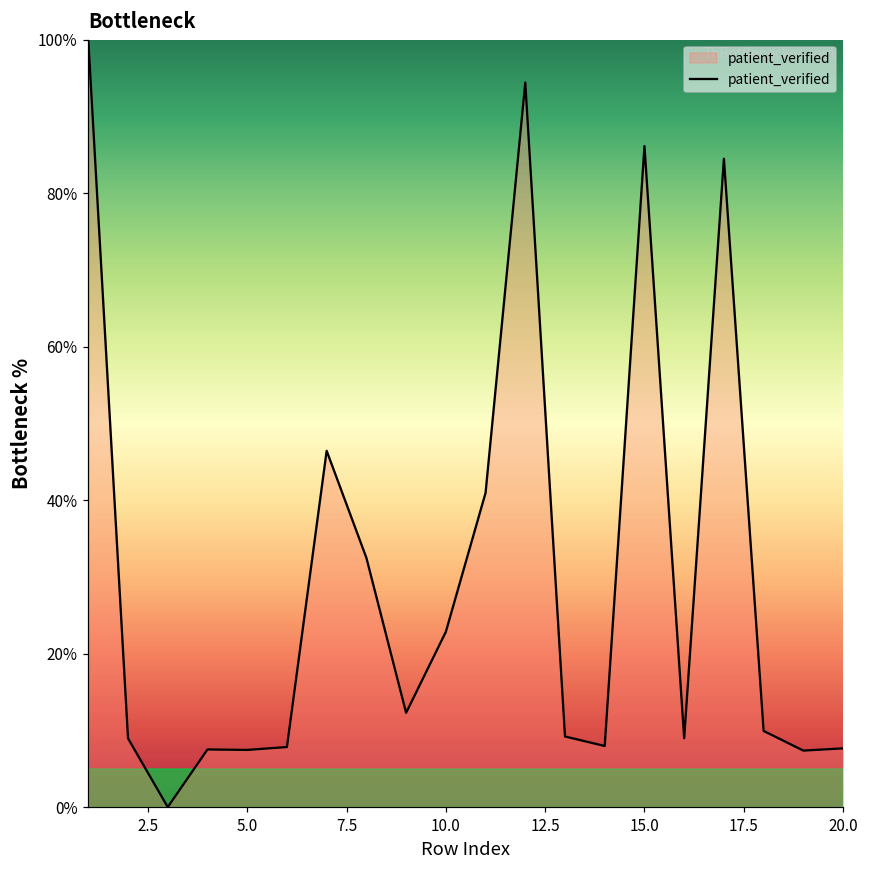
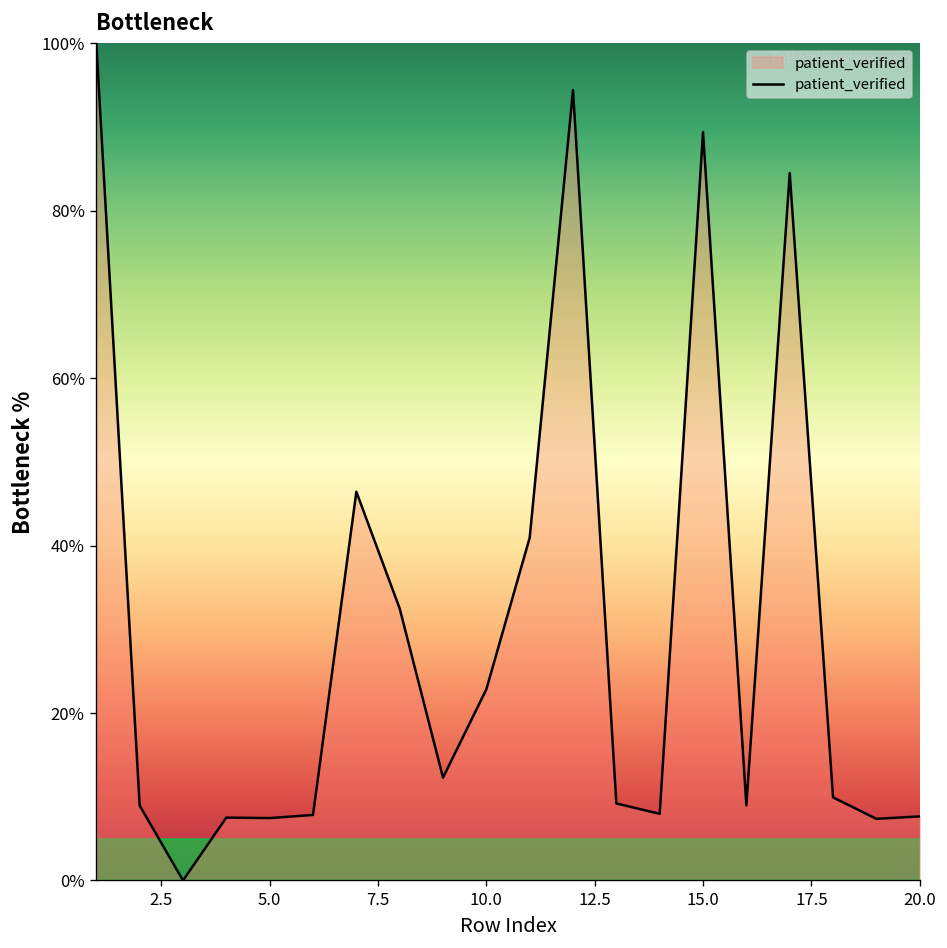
  {
    "5.0": "7%",
    "10.0": "23%",
-   "15.0": "86%",
+   "15.0": "89%",
    "20.0": "8%"
  }
